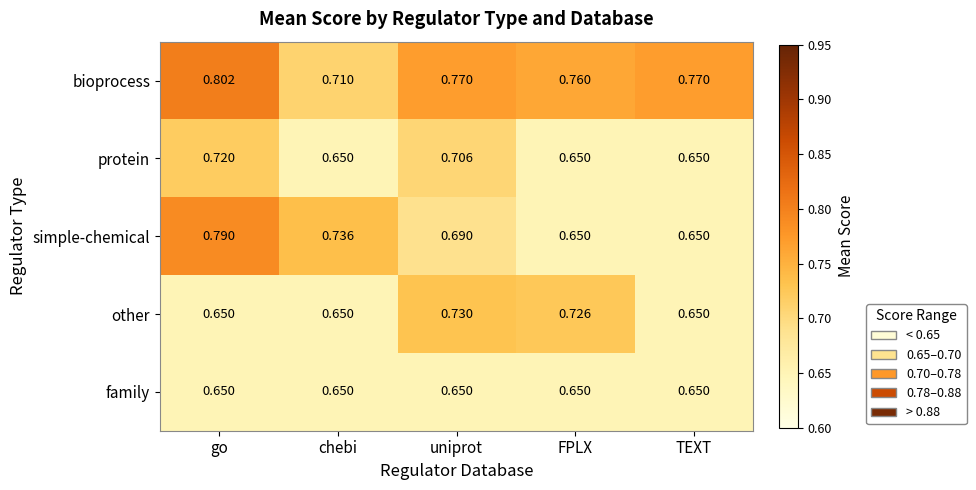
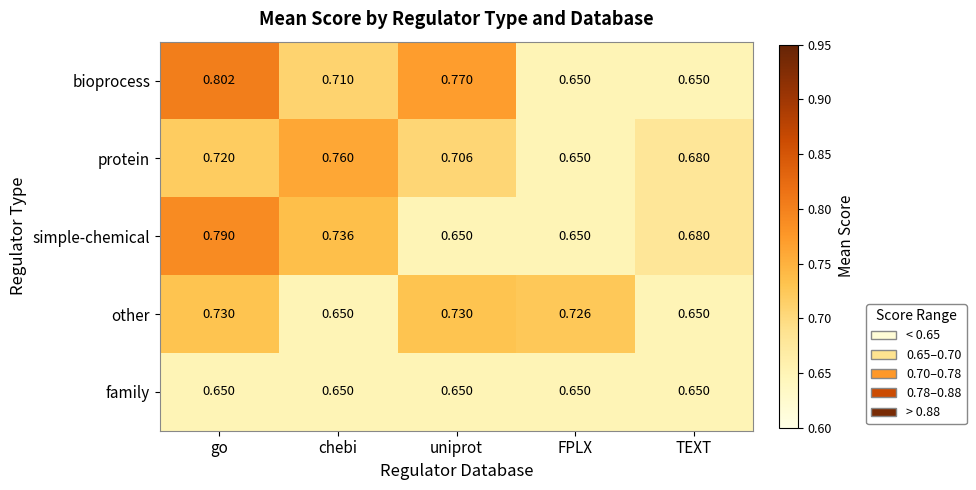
  {
    "bioprocess": {
      "go": 0.802,
      "chebi": 0.710,
      "uniprot": 0.770,
-     "FPLX": 0.760,
-     "TEXT": 0.770
+     "FPLX": 0.650,
+     "TEXT": 0.650
    },
    "protein": {
      "go": 0.720,
-     "chebi": 0.650,
+     "chebi": 0.760,
      "uniprot": 0.706,
      "FPLX": 0.650,
-     "TEXT": 0.650
+     "TEXT": 0.680
    },
    "simple-chemical": {
      "go": 0.790,
      "chebi": 0.736,
-     "uniprot": 0.690,
+     "uniprot": 0.650,
      "FPLX": 0.650,
-     "TEXT": 0.650
+     "TEXT": 0.680
    },
    "other": {
-     "go": 0.650,
+     "go": 0.730,
      "chebi": 0.650,
      "uniprot": 0.730,
      "FPLX": 0.726,
      "TEXT": 0.650
    },
    "family": {
      "go": 0.650,
      "chebi": 0.650,
      "uniprot": 0.650,
      "FPLX": 0.650,
      "TEXT": 0.650
    }
  }
